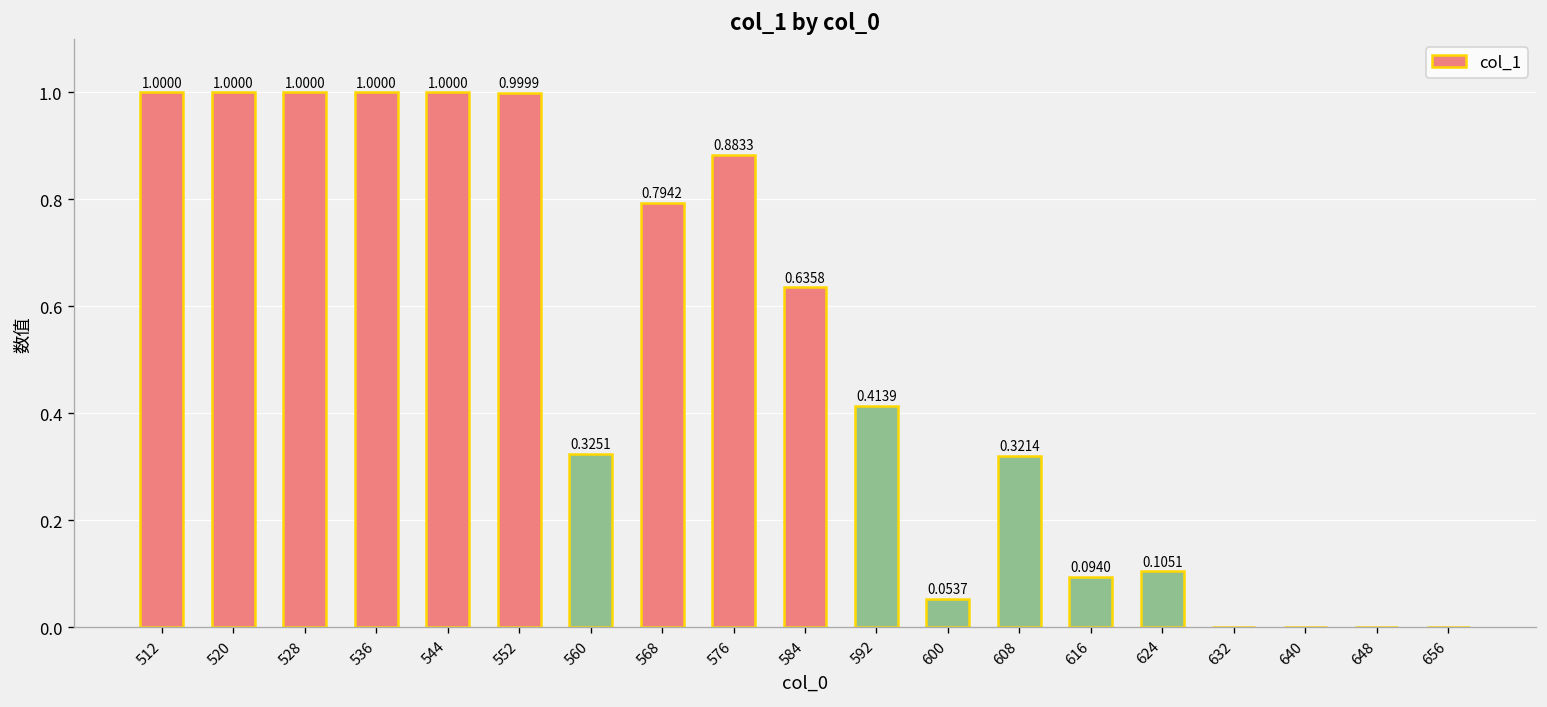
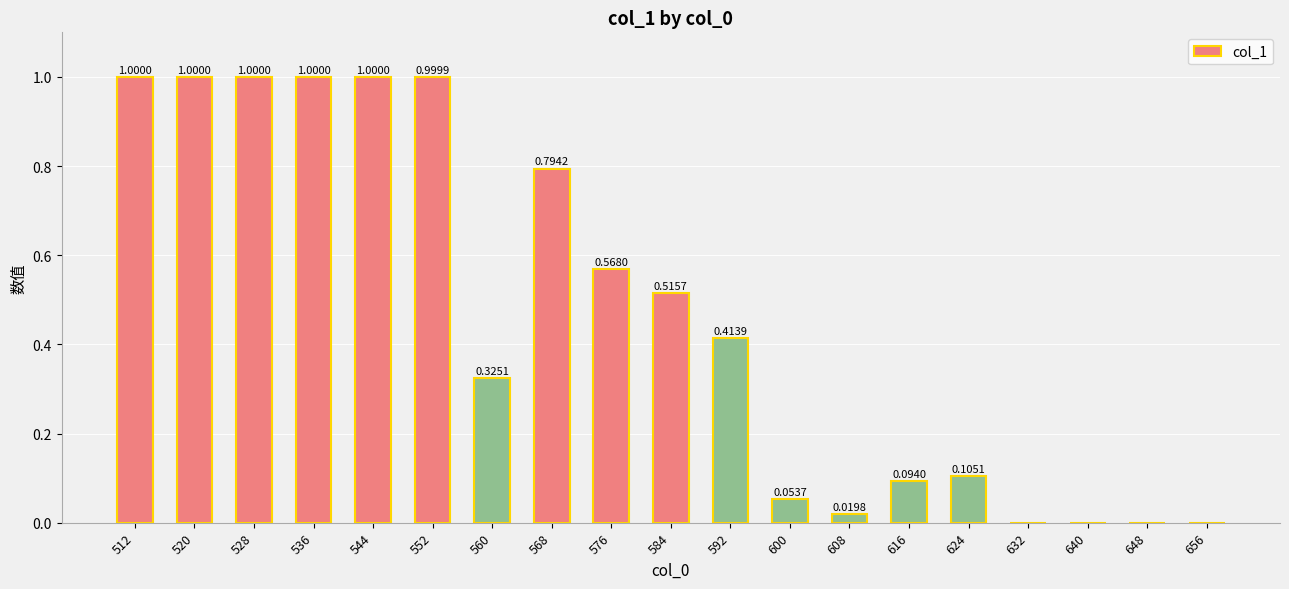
  {
    "512": 1.0000,
    "520": 1.0000,
    "528": 1.0000,
    "536": 1.0000,
    "544": 1.0000,
    "552": 0.9999,
    "560": 0.3251,
    "568": 0.7942,
-   "576": 0.8833,
-   "584": 0.6358,
+   "576": 0.5680,
+   "584": 0.5157,
    "592": 0.4139,
    "600": 0.0537,
-   "608": 0.3214,
+   "608": 0.0198,
    "616": 0.0940,
    "624": 0.1051
  }
